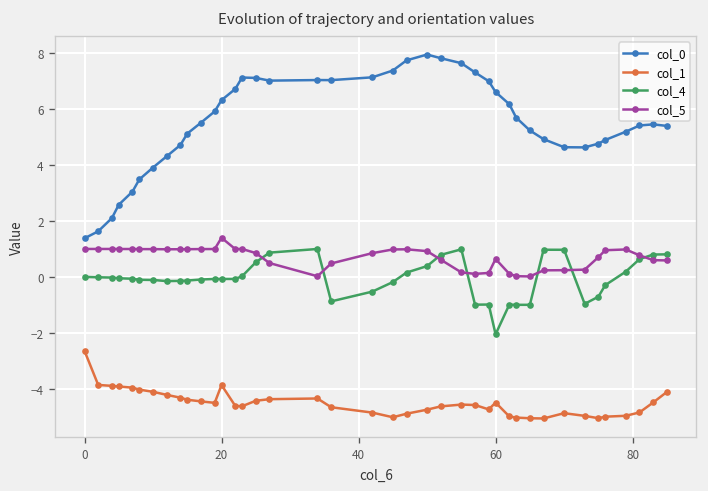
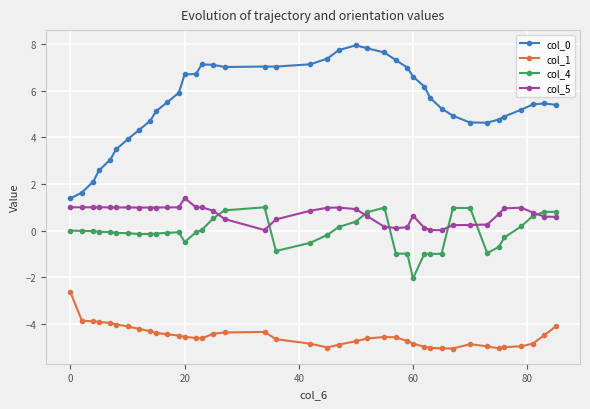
  {
    "col_0": {
      "0": 1.4,
-     "20": 6.3,
+     "20": 6.7,
      "60": 6.6
    },
    "col_1": {
      "0": -2.6,
-     "20": -3.9,
-     "60": -4.5
+     "20": -4.6,
+     "60": -4.9
    },
    "col_4": {
      "0": 0.0,
-     "20": -0.1,
+     "20": -0.5,
      "60": -2.1
    },
    "col_5": {
      "0": 1.0,
      "20": 1.4,
      "60": 0.6
    }
  }
